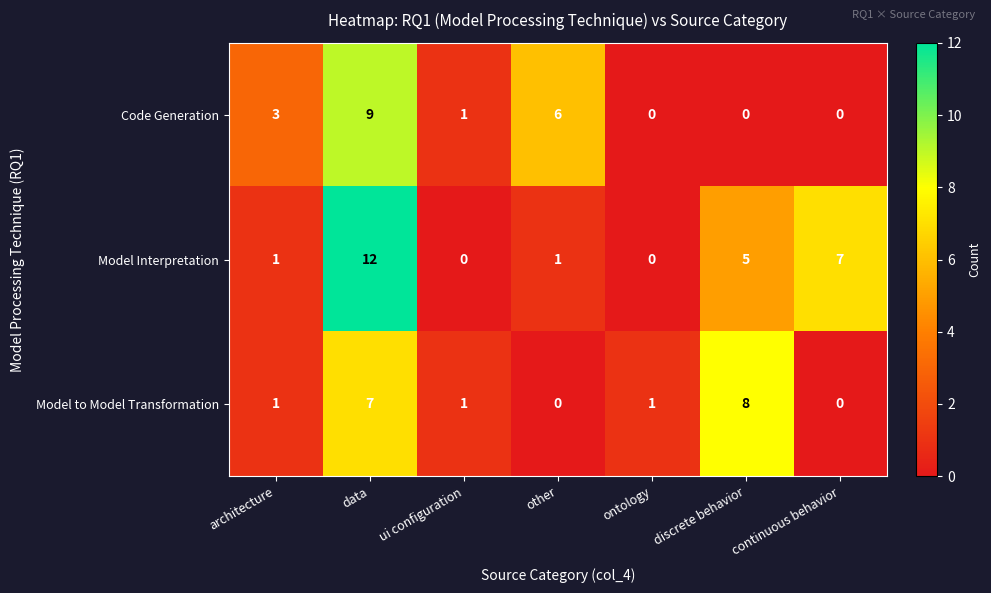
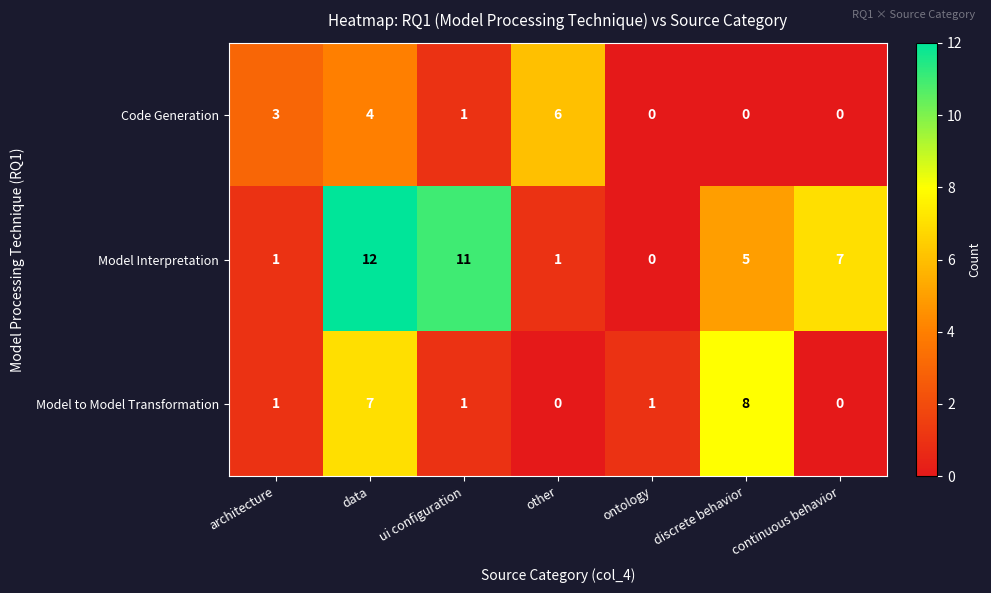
  {
    "Code Generation": {
      "architecture": 3,
-     "data": 9,
+     "data": 4,
      "ui configuration": 1,
      "other": 6,
      "ontology": 0,
      "discrete behavior": 0,
      "continuous behavior": 0
    },
    "Model Interpretation": {
      "architecture": 1,
      "data": 12,
-     "ui configuration": 0,
+     "ui configuration": 11,
      "other": 1,
      "ontology": 0,
      "discrete behavior": 5,
      "continuous behavior": 7
    },
    "Model to Model Transformation": {
      "architecture": 1,
      "data": 7,
      "ui configuration": 1,
      "other": 0,
      "ontology": 1,
      "discrete behavior": 8,
      "continuous behavior": 0
    }
  }
